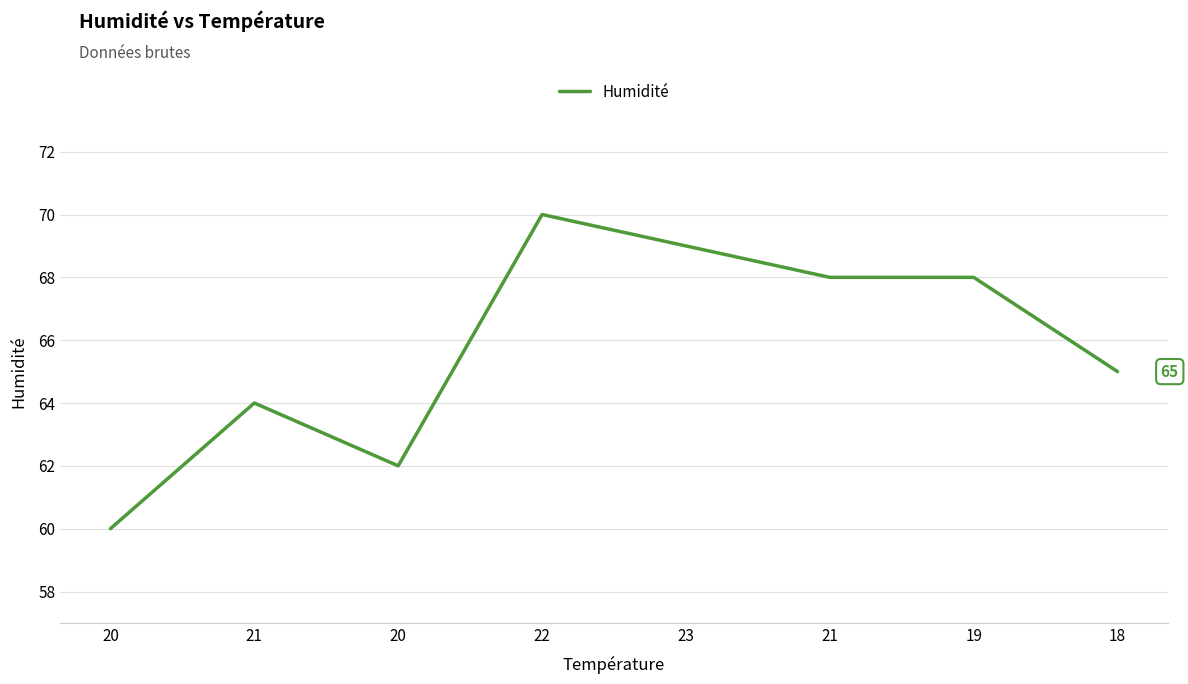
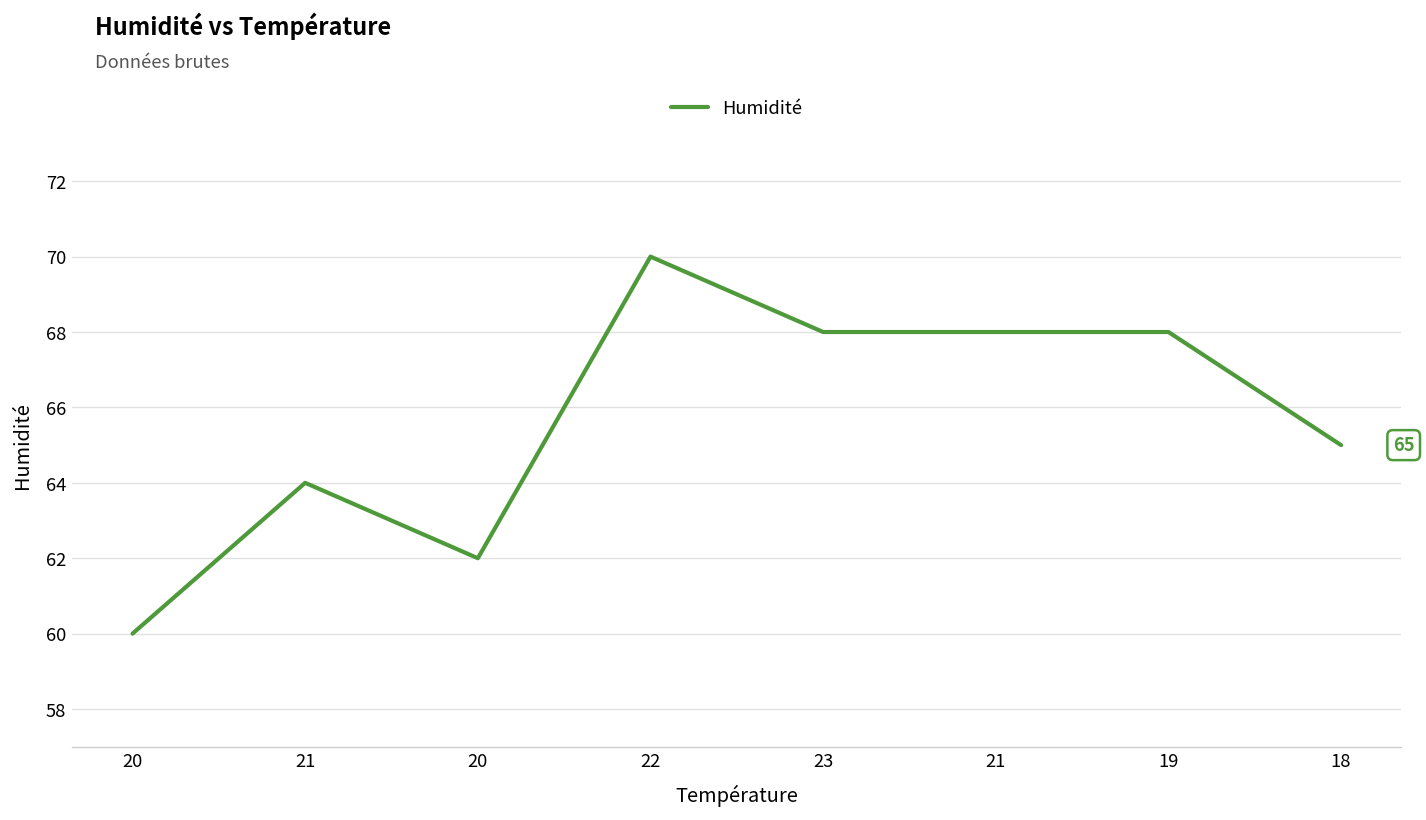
  {
    "22": 70,
-   "23": 69,
+   "23": 68,
    "19": 68,
    "18": 65
  }
